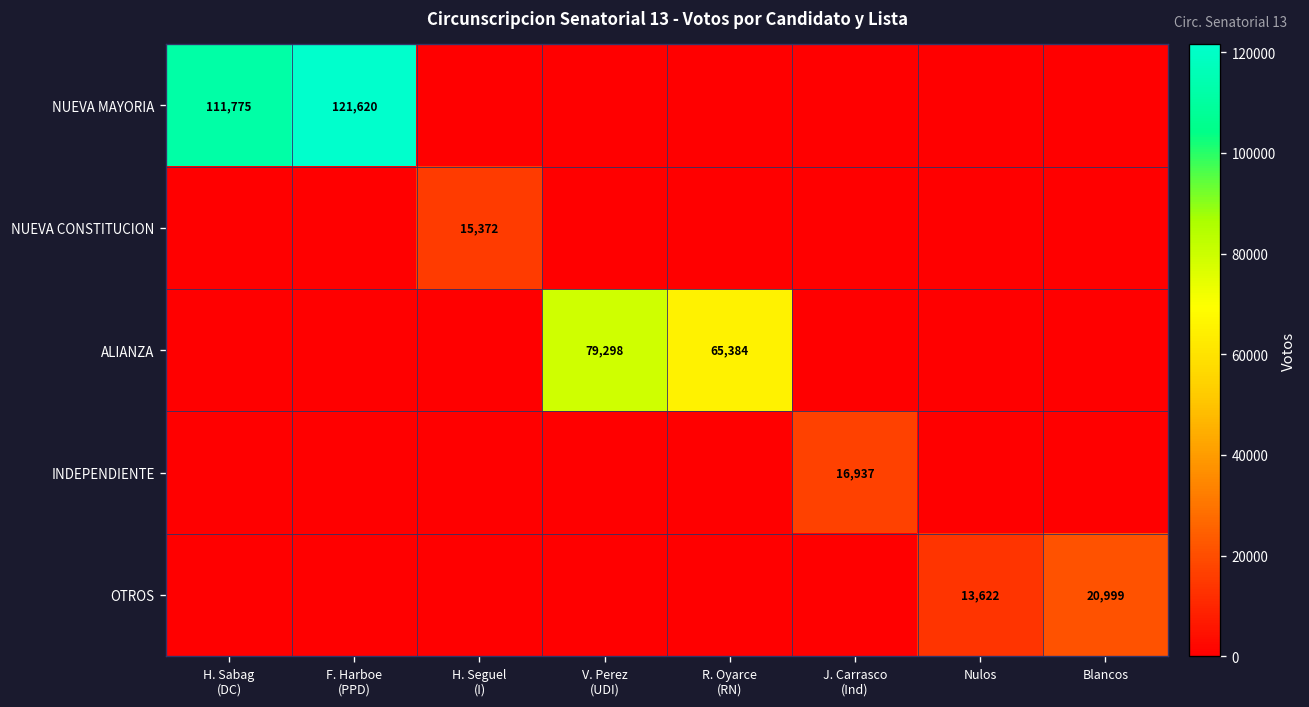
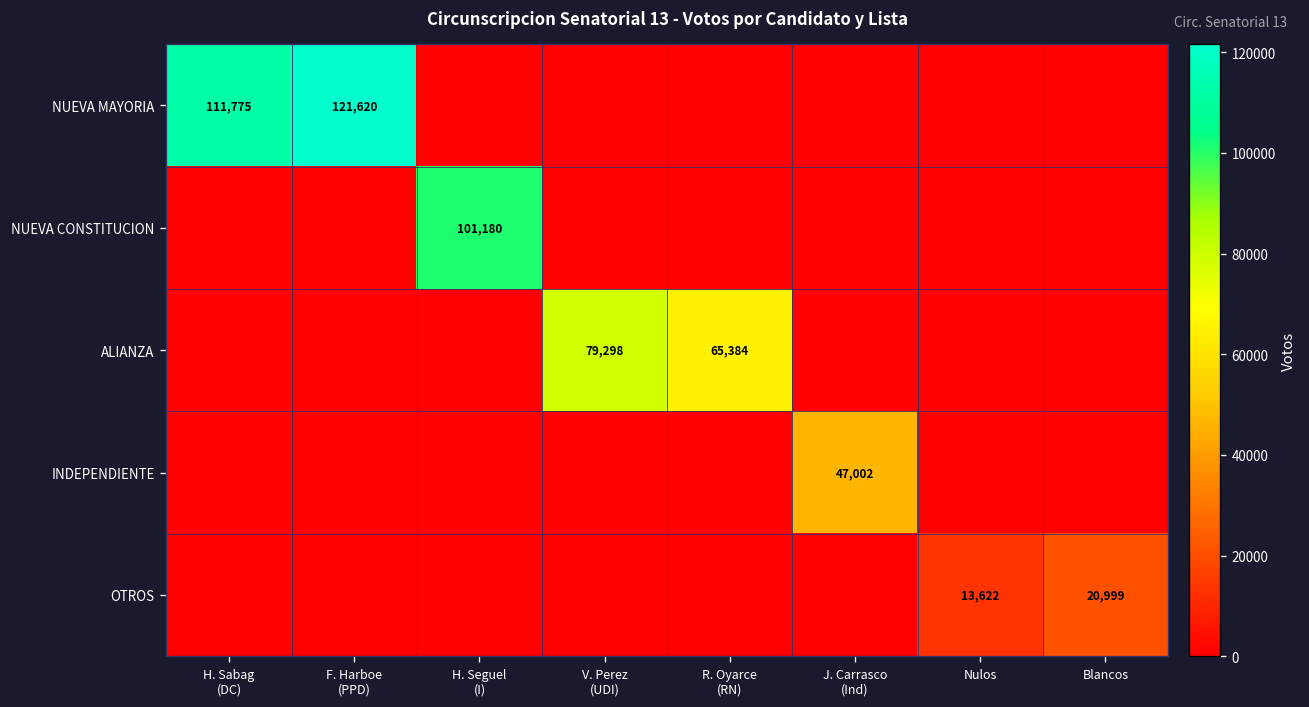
  {
    "NUEVA MAYORIA": {
      "H. Sabag (DC)": "111,775",
      "F. Harboe (PPD)": "121,620"
    },
    "NUEVA CONSTITUCION": {
-     "H. Seguel (I)": "15,372"
+     "H. Seguel (I)": "101,180"
    },
    "ALIANZA": {
      "V. Perez (UDI)": "79,298",
      "R. Oyarce (RN)": "65,384"
    },
    "INDEPENDIENTE": {
-     "J. Carrasco (Ind)": "16,937"
+     "J. Carrasco (Ind)": "47,002"
    },
    "OTROS": {
      "Nulos": "13,622",
      "Blancos": "20,999"
    }
  }
